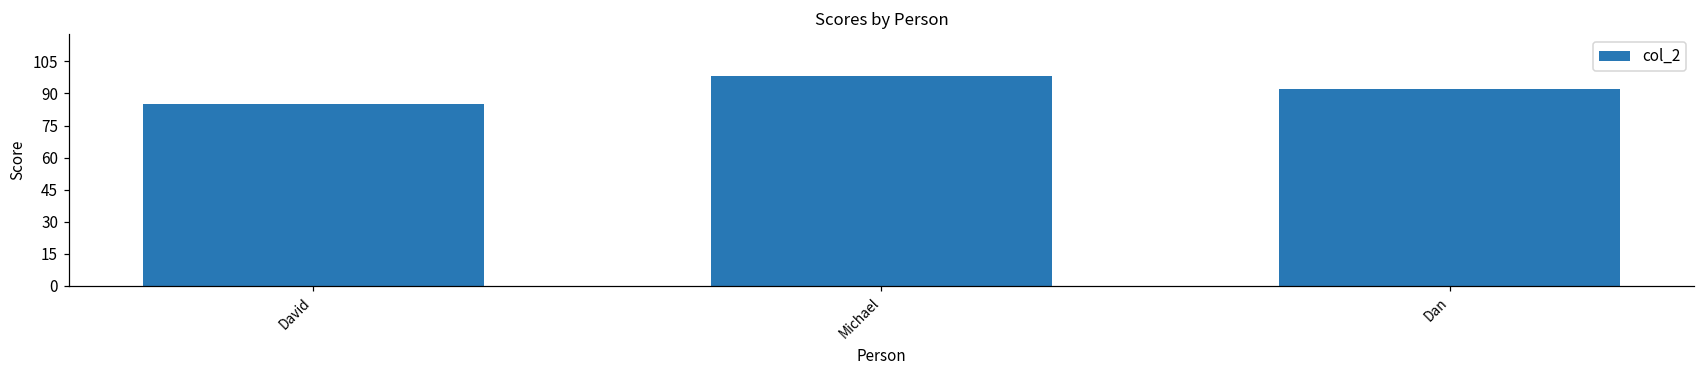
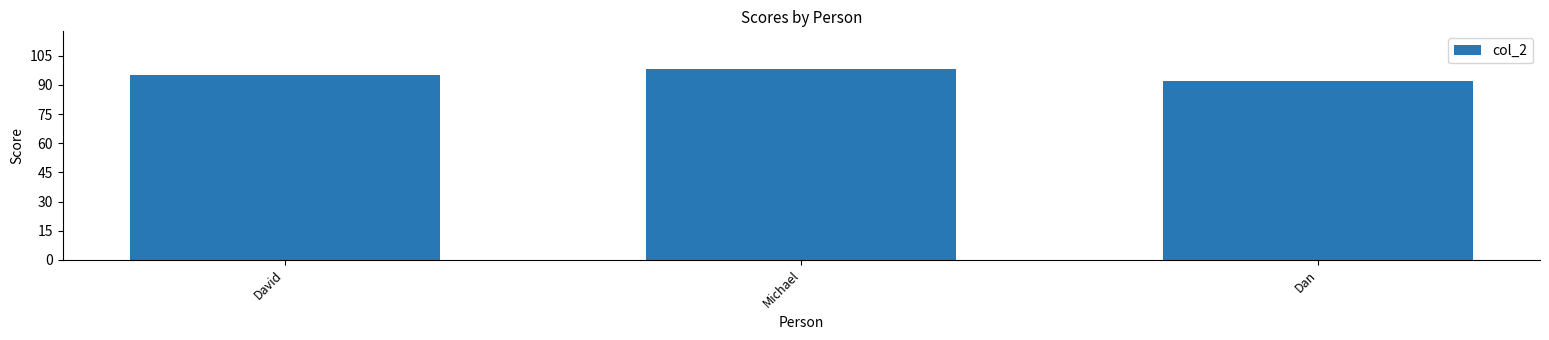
  {
-   "David": 85,
+   "David": 95,
    "Michael": 98,
    "Dan": 92
  }
